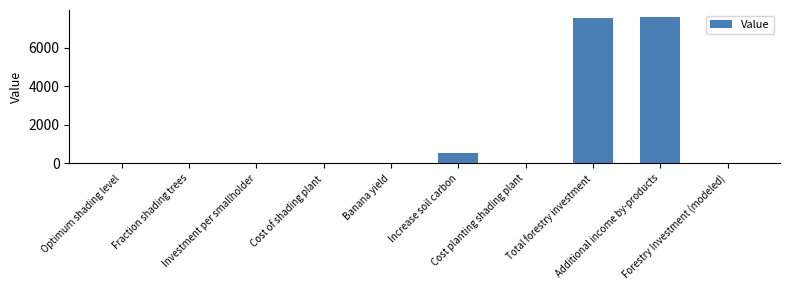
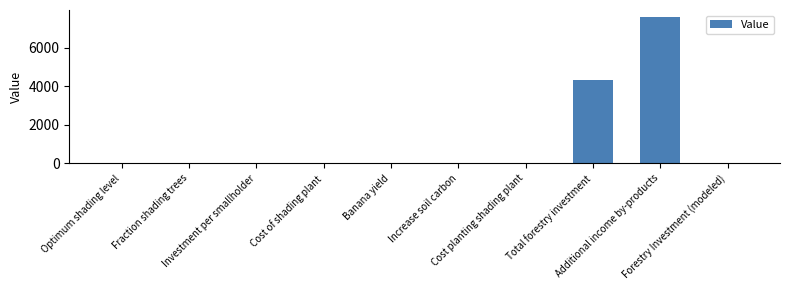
  {
-   "Increase soil carbon": 600,
-   "Total forestry investment": 7500,
+   "Increase soil carbon": 0,
+   "Total forestry investment": 4300,
    "Additional income by-products": 7600
  }
